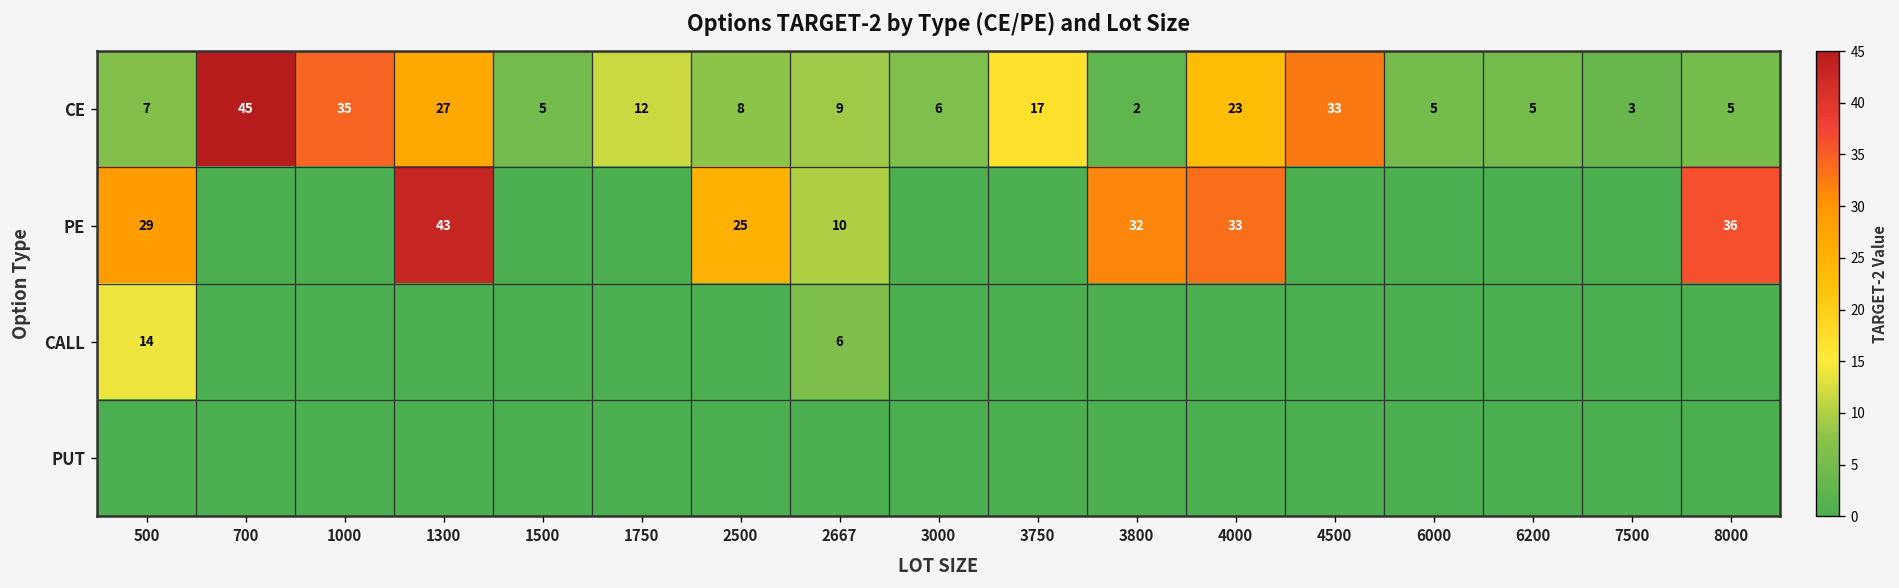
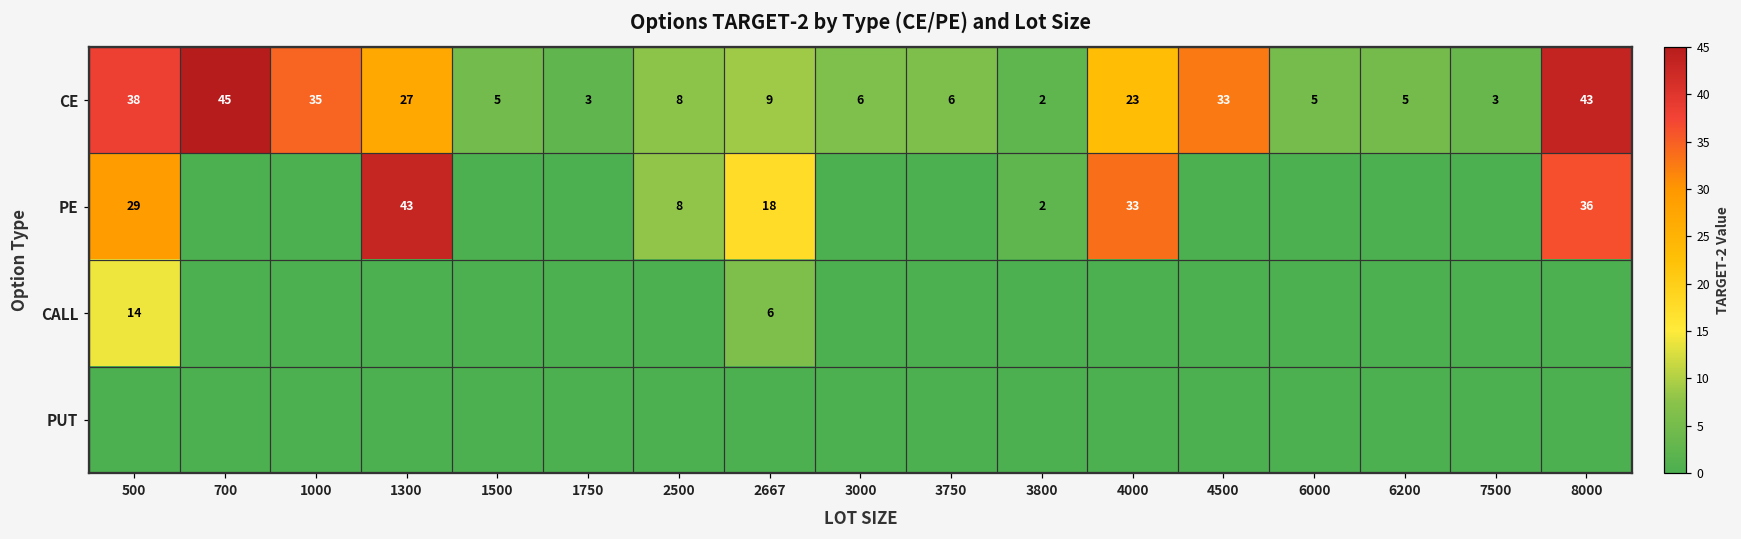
  {
    "CE": {
-     "500": 7,
+     "500": 38,
      "700": 45,
      "1000": 35,
      "1300": 27,
      "1500": 5,
-     "1750": 12,
+     "1750": 3,
      "2500": 8,
      "2667": 9,
      "3000": 6,
-     "3750": 17,
+     "3750": 6,
      "3800": 2,
      "4000": 23,
      "4500": 33,
      "6000": 5,
      "6200": 5,
      "7500": 3,
-     "8000": 5
+     "8000": 43
    },
    "PE": {
      "500": 29,
      "1300": 43,
-     "2500": 25,
-     "2667": 10,
-     "3800": 32,
+     "2500": 8,
+     "2667": 18,
+     "3800": 2,
      "4000": 33,
      "8000": 36
    },
    "CALL": {
      "500": 14,
      "2667": 6
    }
  }
